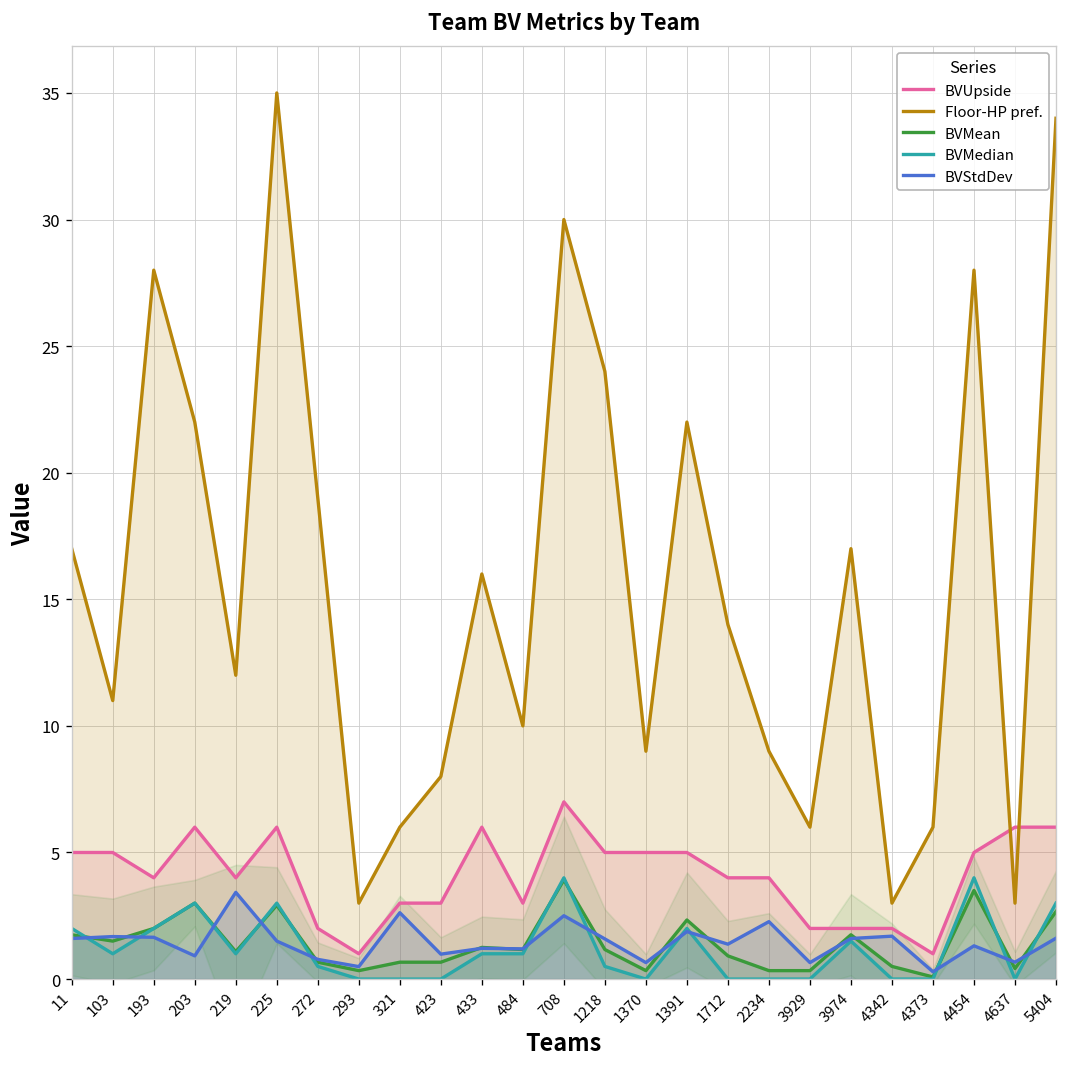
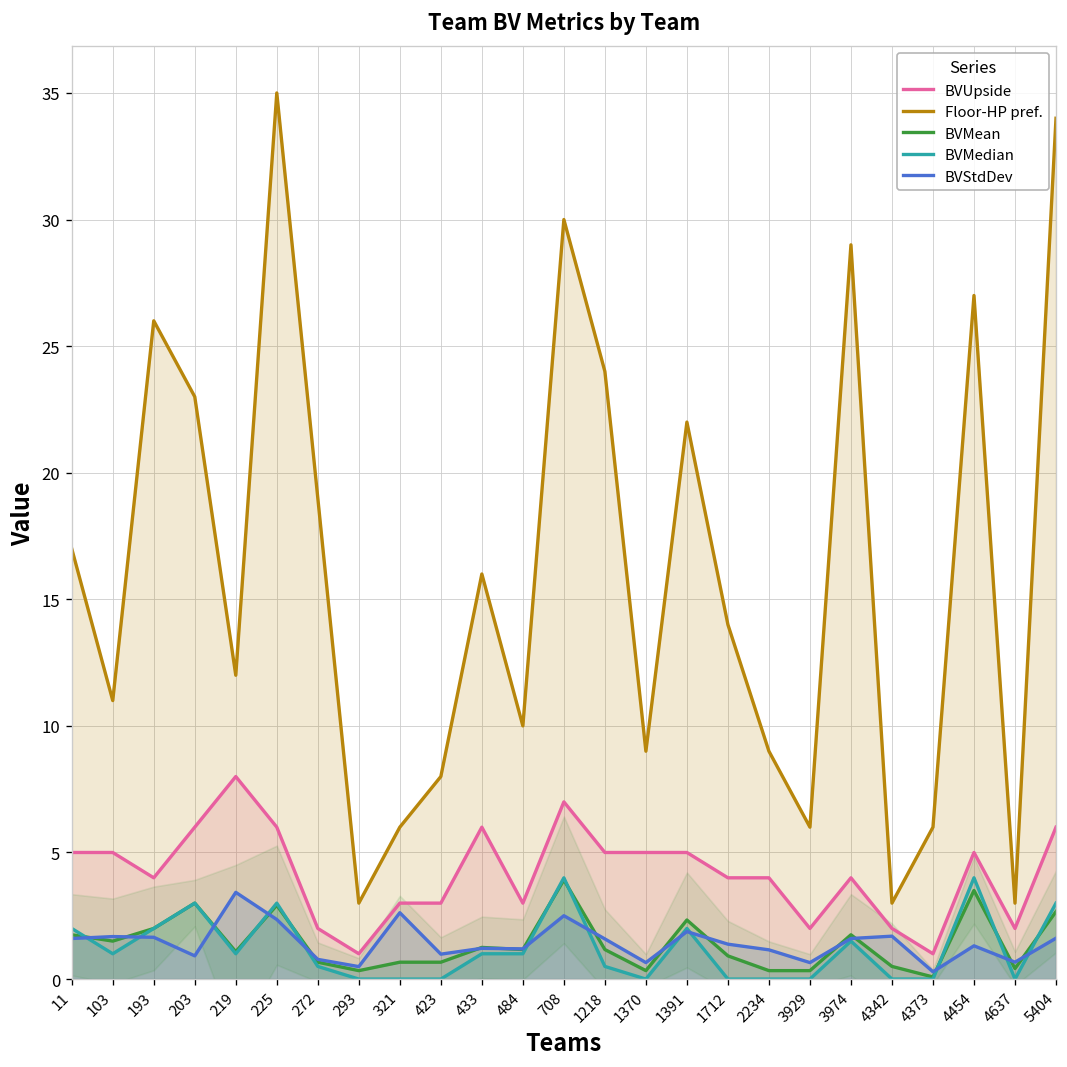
  {
    "BVUpside": {
      "11": 5,
      "103": 5,
      "193": 4,
      "203": 6,
-     "219": 4,
+     "219": 8,
      "225": 6,
      "272": 2,
      "293": 1,
      "321": 3,
      "423": 3,
      "433": 6,
      "484": 3,
      "708": 7,
      "1218": 5,
      "1370": 5,
      "1391": 5,
      "1712": 4,
      "2234": 4,
      "3929": 2,
-     "3974": 2,
+     "3974": 4,
      "4342": 2,
      "4373": 1,
      "4454": 5,
-     "4637": 6,
+     "4637": 2,
      "5404": 6
    },
    "Floor-HP pref.": {
      "11": 17,
      "103": 11,
-     "193": 28,
-     "203": 22,
+     "193": 26,
+     "203": 23,
      "219": 12,
      "225": 35,
      "272": 19,
      "293": 3,
      "321": 6,
      "423": 8,
      "433": 16,
      "484": 10,
      "708": 30,
      "1218": 24,
      "1370": 9,
      "1391": 22,
      "1712": 14,
      "2234": 9,
      "3929": 6,
-     "3974": 17,
+     "3974": 29,
      "4342": 3,
      "4373": 6,
-     "4454": 28,
+     "4454": 27,
      "4637": 3,
      "5404": 34
    },
    "BVMedian": {
      "11": 2.0,
      "103": 1.0,
      "272": 0.5,
      "293": 0.0,
      "321": 0.0,
      "423": 0.0,
      "433": 1.0,
      "484": 1.0,
      "1218": 0.5,
      "1370": 0.0,
      "1391": 2.0,
      "1712": 0.0,
      "2234": 0.0,
      "3929": 0.0,
      "4342": 0.0,
      "4454": 4.0,
      "4637": 0.0,
      "5404": 3.0
    },
    "BVStdDev": {
      "11": 1.6,
      "103": 1.7,
      "193": 1.7,
      "203": 0.9,
      "219": 3.4,
-     "225": 1.5,
+     "225": 2.4,
      "293": 0.5,
      "321": 2.6,
      "423": 1.0,
      "708": 2.5,
      "1218": 1.6,
      "1370": 0.7,
      "1391": 1.9,
      "1712": 1.4,
-     "2234": 2.3,
+     "2234": 1.2,
      "3929": 0.7,
      "4342": 1.7,
      "4454": 1.3,
      "4637": 0.7,
      "5404": 1.6
    }
  }
